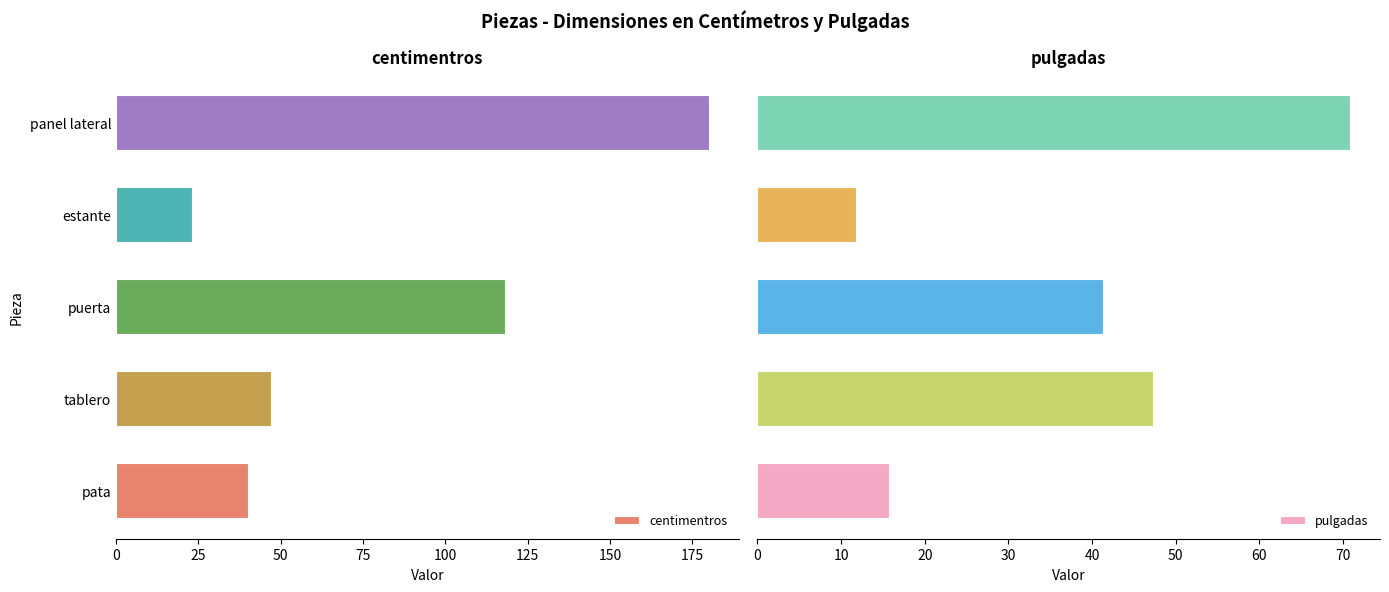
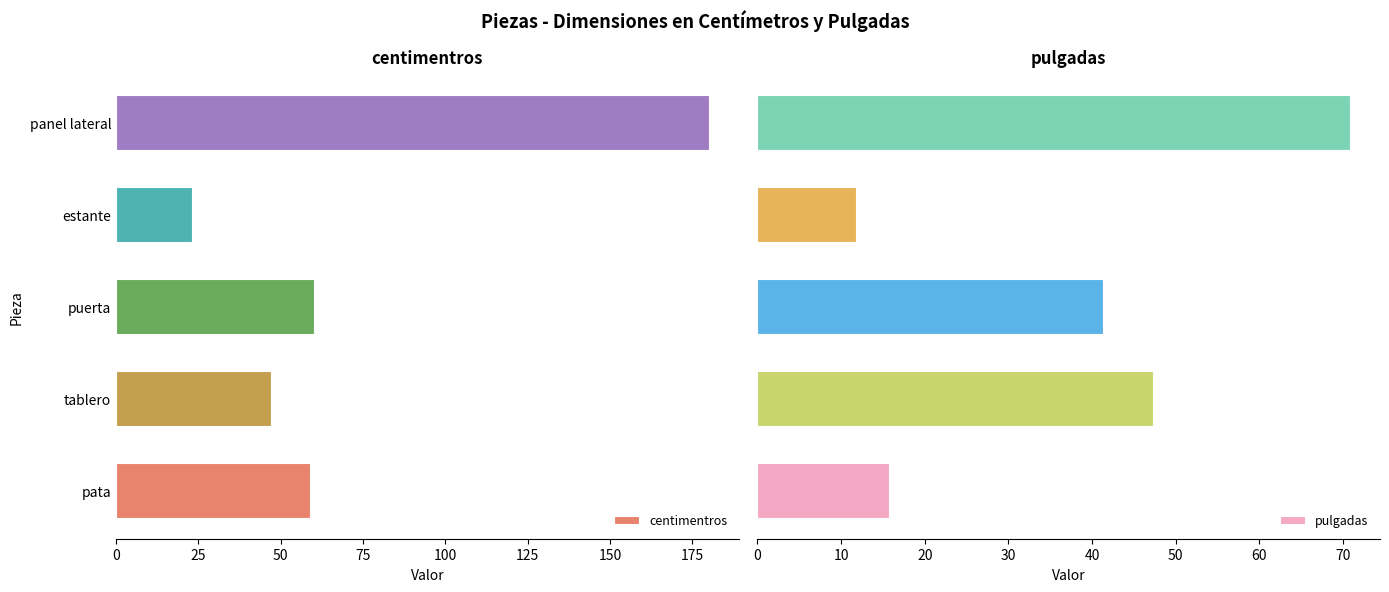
  {
    "centimentros": {
      "panel lateral": 180,
      "estante": 23,
-     "puerta": 118,
+     "puerta": 60,
      "tablero": 47,
-     "pata": 40
+     "pata": 59
    }
  }
